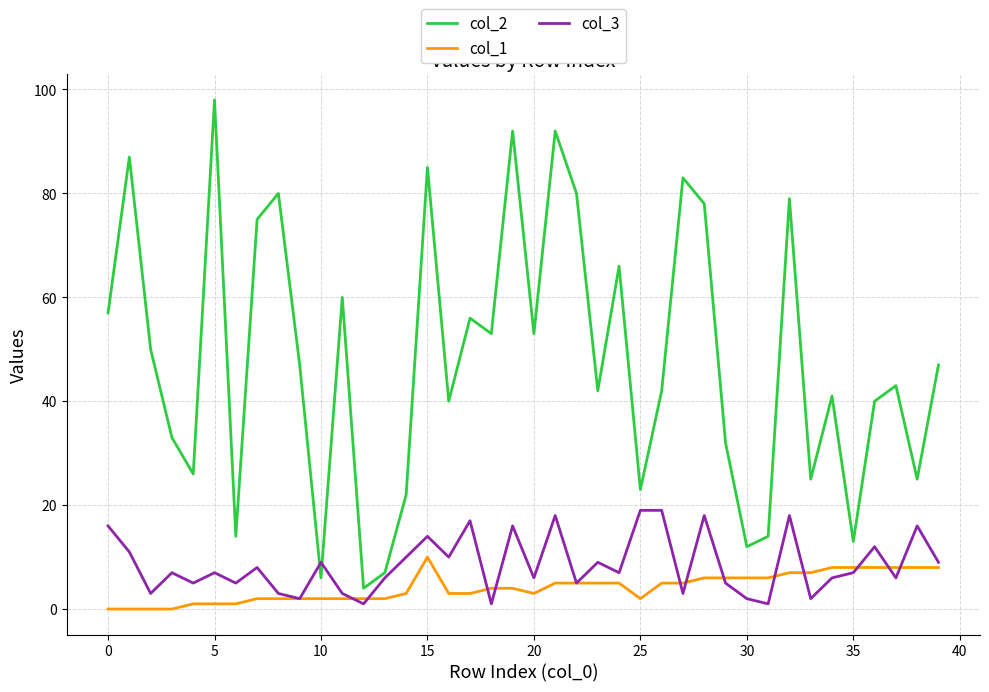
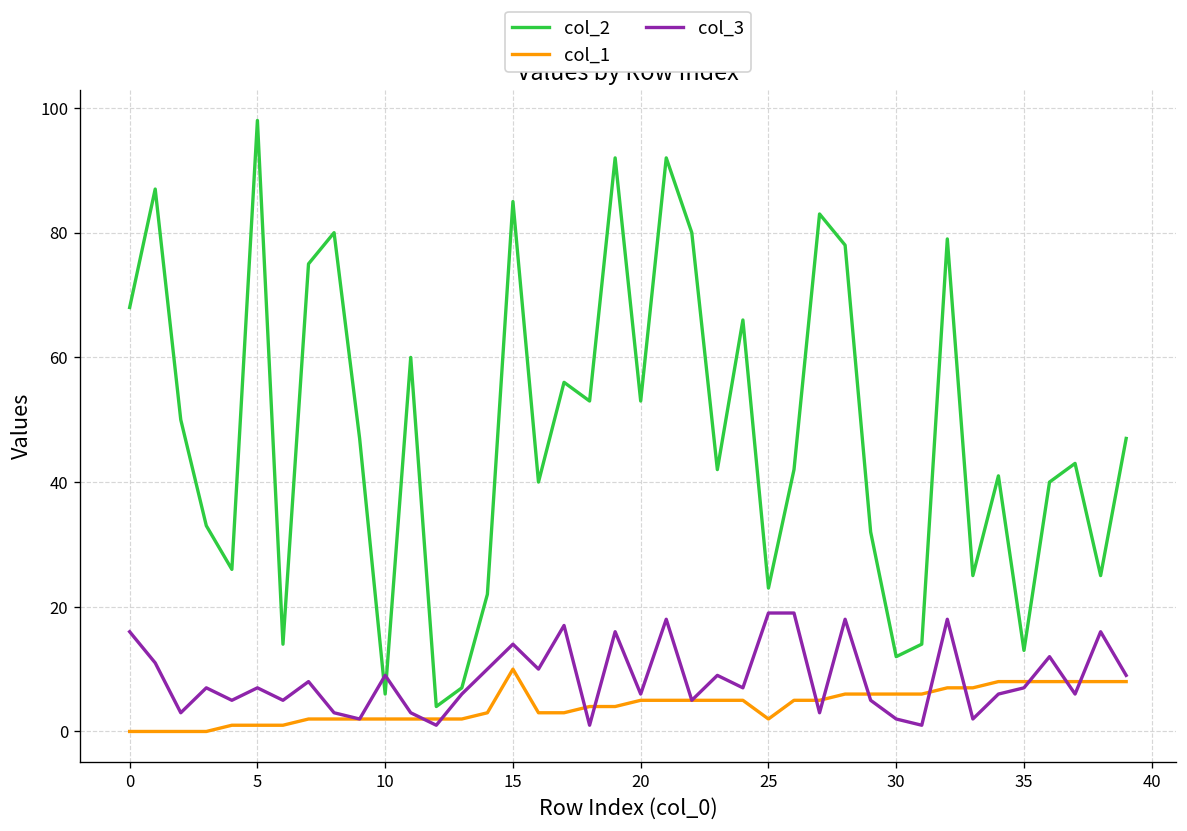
  {
    "col_2": {
-     "0": 57,
+     "0": 68,
      "5": 98,
      "10": 6,
      "15": 85,
      "20": 53,
      "25": 23,
      "30": 12,
      "35": 13
    },
    "col_1": {
      "0": 0,
      "5": 1,
      "10": 2,
      "15": 10,
-     "20": 3,
+     "20": 5,
      "25": 2,
      "30": 6,
      "35": 8
    },
    "col_3": {
      "0": 16,
      "5": 7,
      "10": 9,
      "15": 14,
      "20": 6,
      "25": 19,
      "30": 2,
      "35": 7
    }
  }
